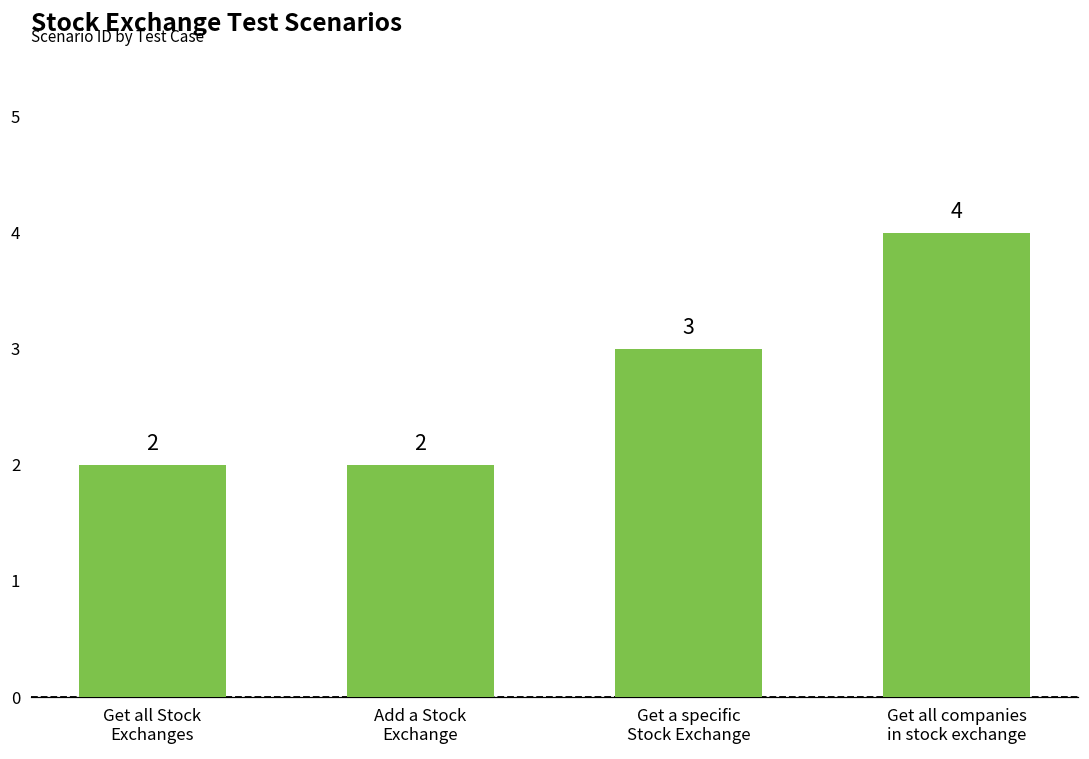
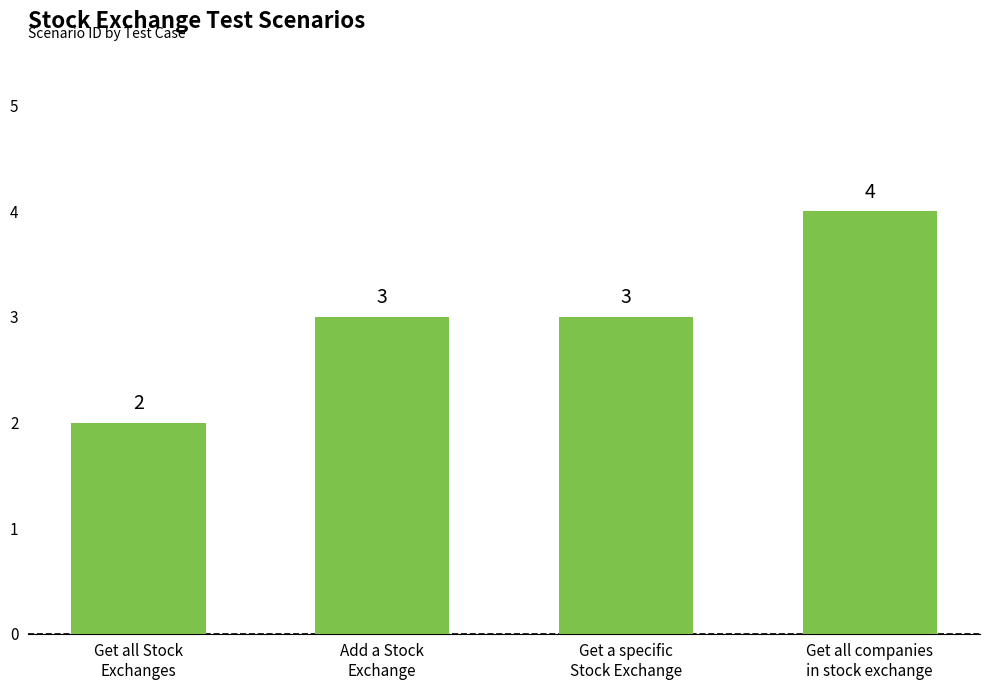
  {
    "Get all Stock Exchanges": 2,
-   "Add a Stock Exchange": 2,
+   "Add a Stock Exchange": 3,
    "Get a specific Stock Exchange": 3,
    "Get all companies in stock exchange": 4
  }
